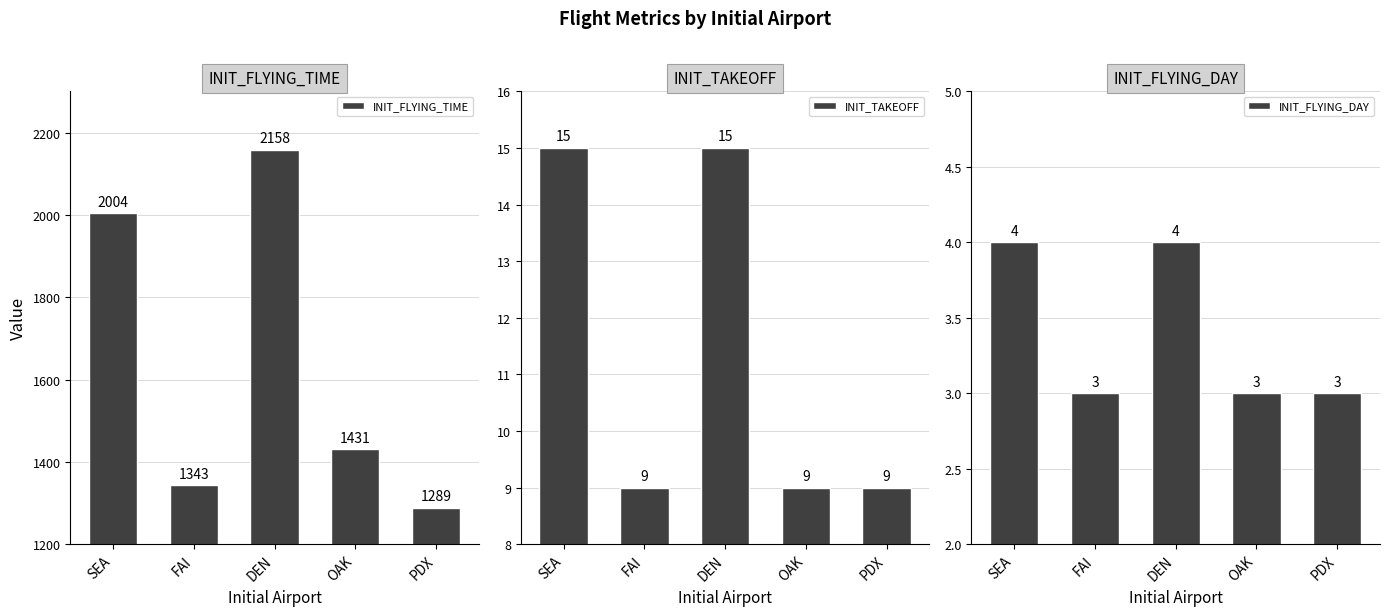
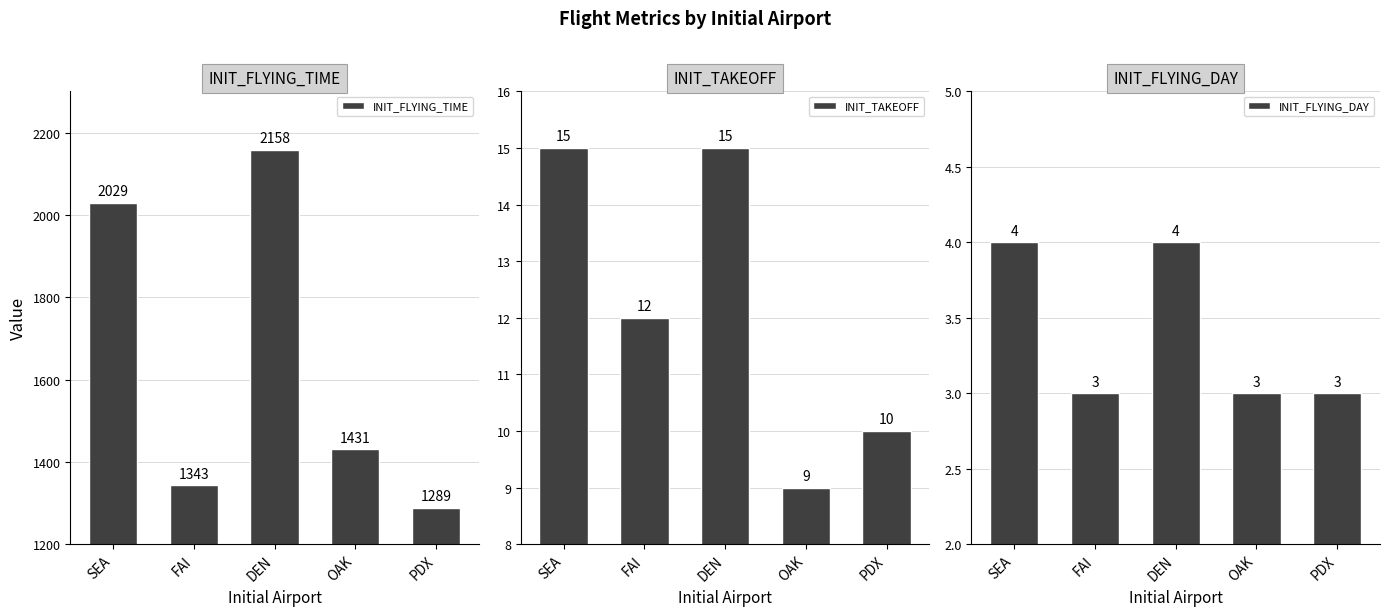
  {
    "INIT_FLYING_TIME": {
-     "SEA": 2004,
+     "SEA": 2029,
      "FAI": 1343,
      "DEN": 2158,
      "OAK": 1431,
      "PDX": 1289
    },
    "INIT_TAKEOFF": {
      "SEA": 15,
-     "FAI": 9,
+     "FAI": 12,
      "DEN": 15,
      "OAK": 9,
-     "PDX": 9
+     "PDX": 10
    },
    "INIT_FLYING_DAY": {
      "SEA": 4,
      "FAI": 3,
      "DEN": 4,
      "OAK": 3,
      "PDX": 3
    }
  }
